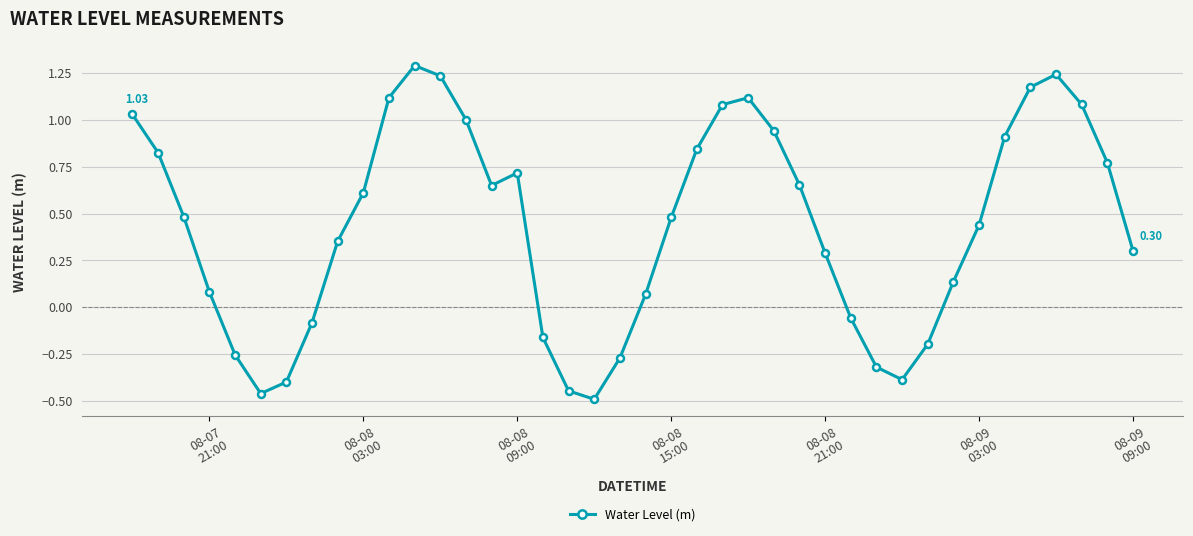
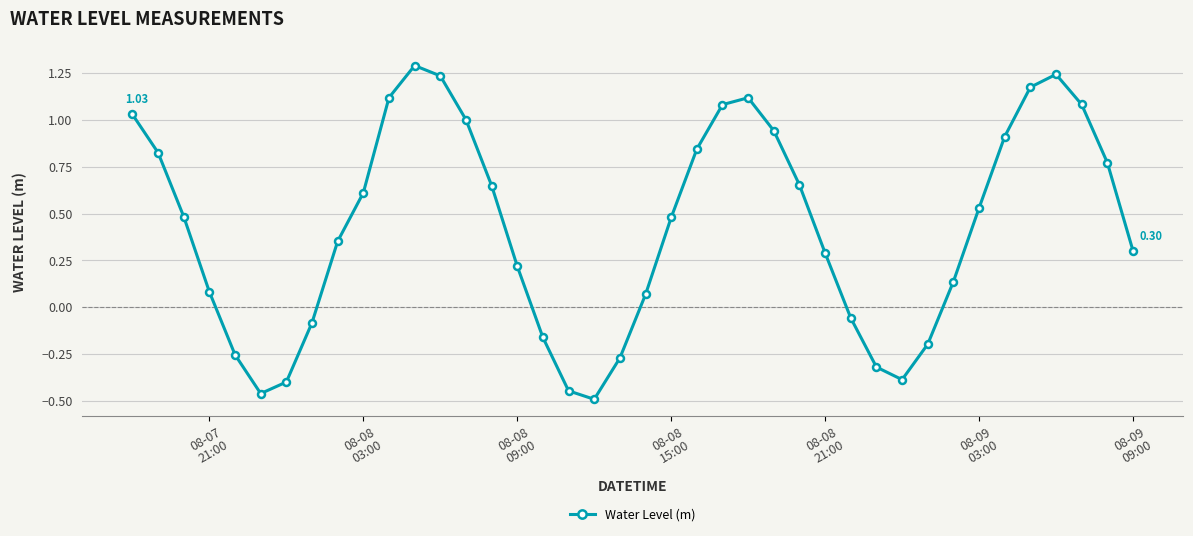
  {
    "08-07 21:00": 0.08,
    "08-08 03:00": 0.61,
-   "08-08 09:00": 0.72,
+   "08-08 09:00": 0.22,
    "08-08 15:00": 0.48,
    "08-08 21:00": 0.29,
-   "08-09 03:00": 0.44
+   "08-09 03:00": 0.53
  }
